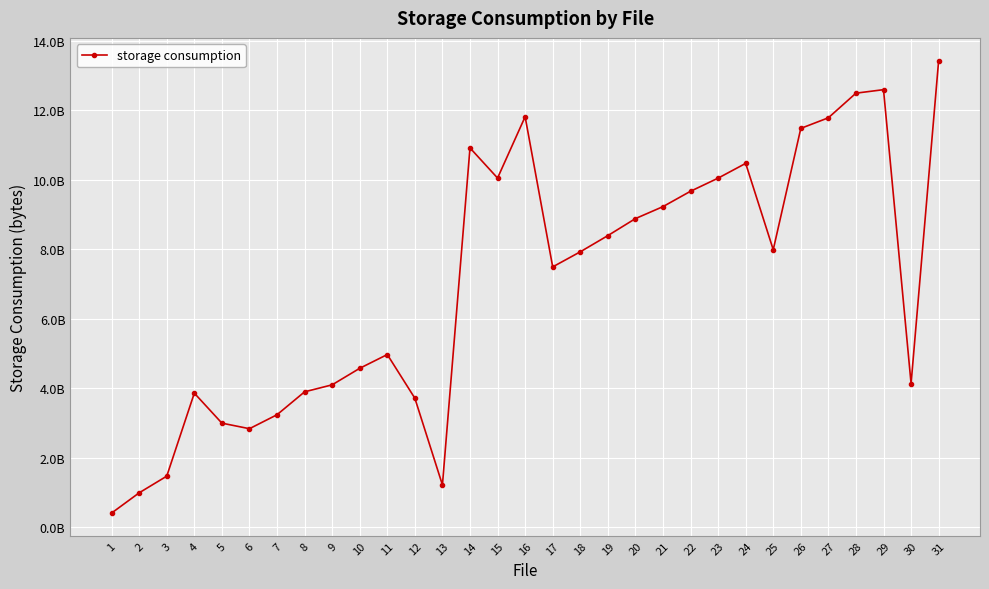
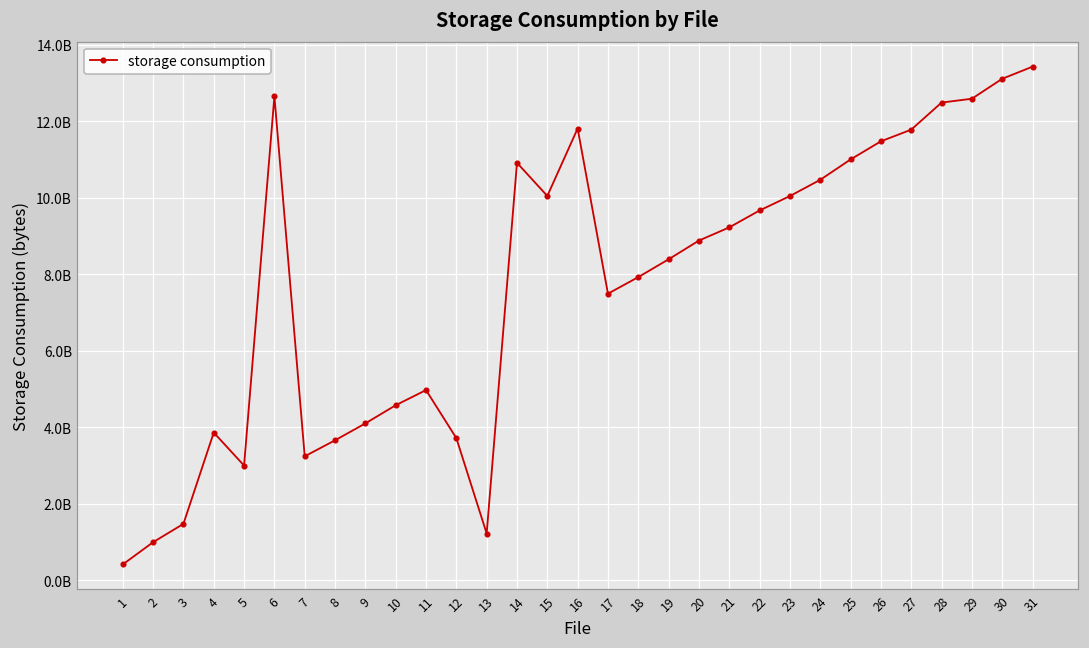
  {
    "1": 400000000,
    "2": 1000000000,
    "3": 1500000000,
    "4": 3900000000,
    "5": 3000000000,
-   "6": 2800000000,
+   "6": 12700000000,
    "7": 3200000000,
-   "8": 3900000000,
+   "8": 3700000000,
    "9": 4100000000,
    "10": 4600000000,
    "11": 5000000000,
    "12": 3700000000,
    "13": 1200000000,
    "14": 10900000000,
    "15": 10000000000,
    "16": 11800000000,
    "17": 7500000000,
    "18": 7900000000,
    "19": 8400000000,
    "20": 8900000000,
    "21": 9200000000,
    "22": 9700000000,
    "23": 10000000000,
    "24": 10500000000,
-   "25": 8000000000,
+   "25": 11000000000,
    "26": 11500000000,
    "27": 11800000000,
    "28": 12500000000,
    "29": 12600000000,
-   "30": 4100000000,
+   "30": 13100000000,
    "31": 13400000000
  }
